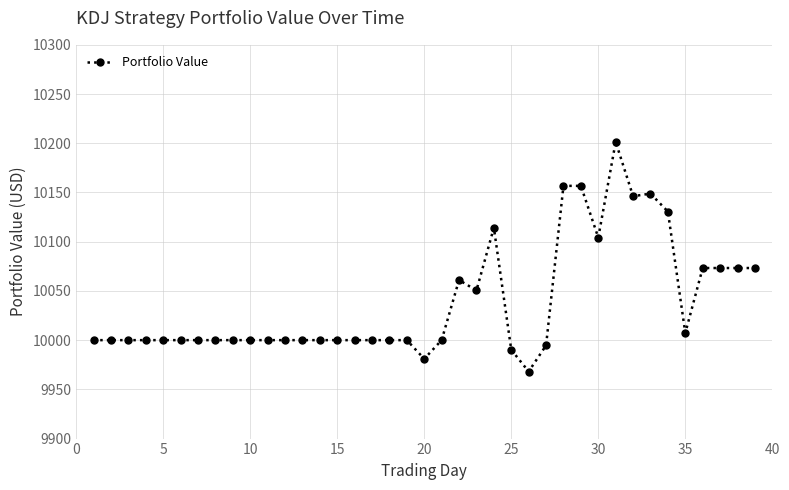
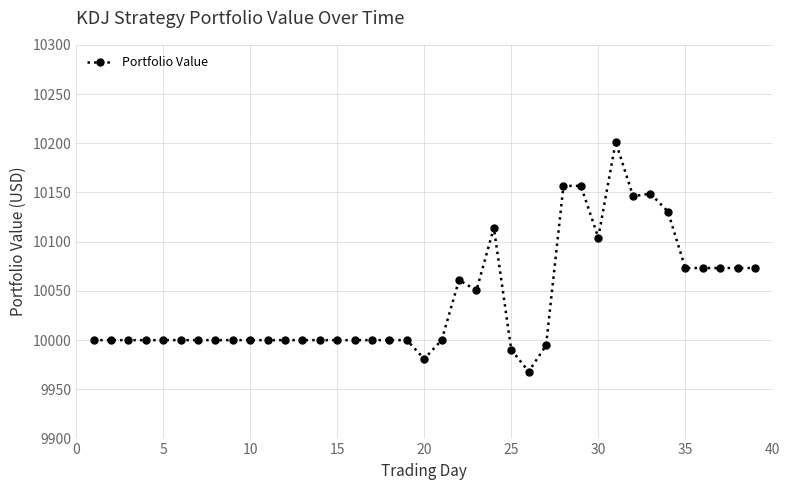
  {
    "5": 10000,
    "10": 10000,
    "15": 10000,
    "20": 9980,
    "25": 9990,
    "30": 10100,
-   "35": 10010
+   "35": 10070
  }
